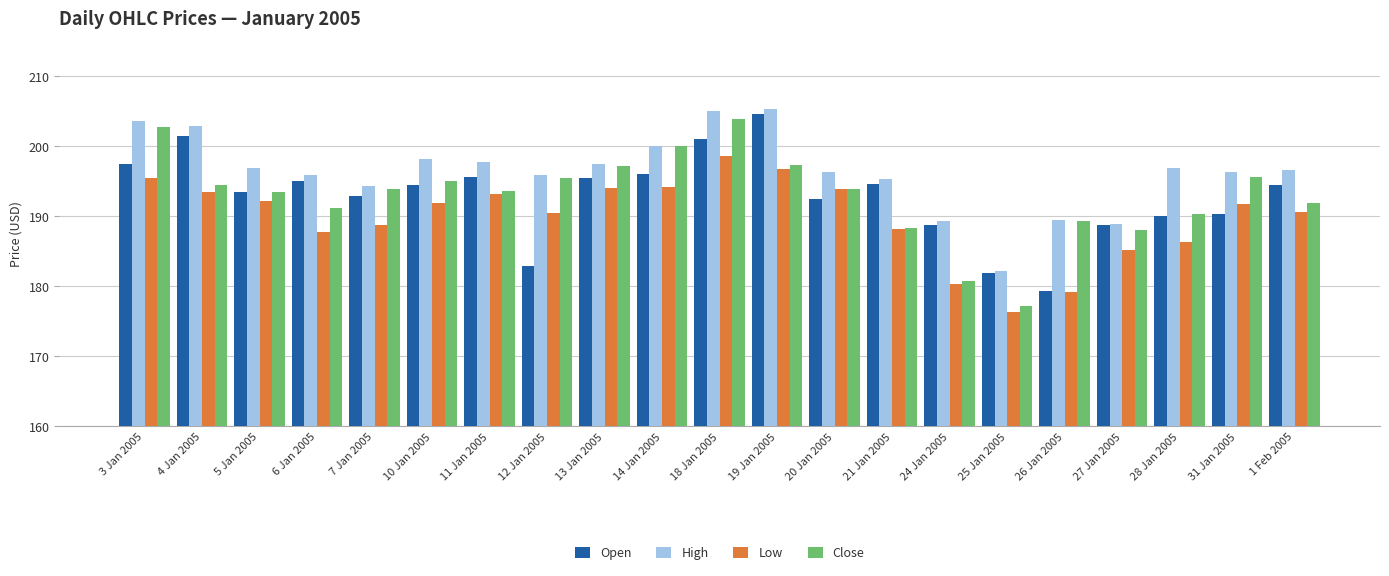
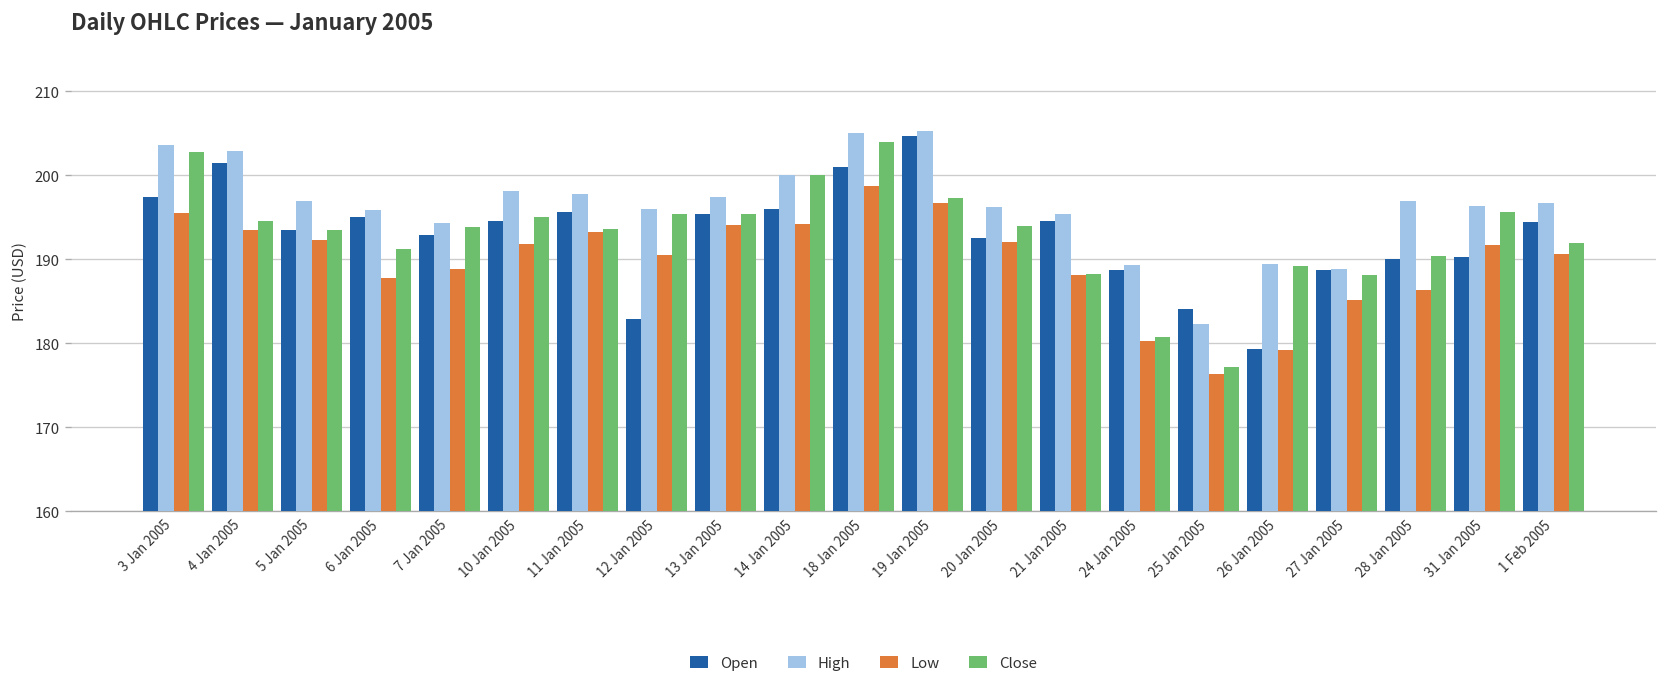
  {
    "Open": {
      "3 Jan 2005": 197,
      "4 Jan 2005": 201,
      "5 Jan 2005": 193,
      "6 Jan 2005": 195,
      "7 Jan 2005": 193,
      "10 Jan 2005": 195,
      "11 Jan 2005": 196,
      "12 Jan 2005": 183,
      "13 Jan 2005": 195,
      "14 Jan 2005": 196,
      "18 Jan 2005": 201,
      "19 Jan 2005": 205,
      "20 Jan 2005": 193,
      "21 Jan 2005": 195,
      "24 Jan 2005": 189,
-     "25 Jan 2005": 182,
+     "25 Jan 2005": 184,
      "26 Jan 2005": 179,
      "27 Jan 2005": 189,
      "28 Jan 2005": 190,
      "31 Jan 2005": 190,
      "1 Feb 2005": 194
    },
    "High": {
      "3 Jan 2005": 204,
      "4 Jan 2005": 203,
      "5 Jan 2005": 197,
      "6 Jan 2005": 196,
      "7 Jan 2005": 194,
      "10 Jan 2005": 198,
      "11 Jan 2005": 198,
      "12 Jan 2005": 196,
      "13 Jan 2005": 197,
      "14 Jan 2005": 200,
      "18 Jan 2005": 205,
      "19 Jan 2005": 205,
      "20 Jan 2005": 196,
      "21 Jan 2005": 195,
      "24 Jan 2005": 189,
      "25 Jan 2005": 182,
      "26 Jan 2005": 189,
      "27 Jan 2005": 189,
      "28 Jan 2005": 197,
      "31 Jan 2005": 196,
      "1 Feb 2005": 197
    },
    "Low": {
      "3 Jan 2005": 195,
      "4 Jan 2005": 193,
      "5 Jan 2005": 192,
      "6 Jan 2005": 188,
      "7 Jan 2005": 189,
      "10 Jan 2005": 192,
      "11 Jan 2005": 193,
      "12 Jan 2005": 191,
      "13 Jan 2005": 194,
      "14 Jan 2005": 194,
      "18 Jan 2005": 199,
      "19 Jan 2005": 197,
-     "20 Jan 2005": 194,
+     "20 Jan 2005": 192,
      "21 Jan 2005": 188,
      "24 Jan 2005": 180,
      "25 Jan 2005": 176,
      "26 Jan 2005": 179,
      "27 Jan 2005": 185,
      "28 Jan 2005": 186,
      "31 Jan 2005": 192,
      "1 Feb 2005": 191
    },
    "Close": {
      "3 Jan 2005": 203,
      "4 Jan 2005": 195,
      "5 Jan 2005": 194,
      "6 Jan 2005": 191,
      "7 Jan 2005": 194,
      "10 Jan 2005": 195,
      "11 Jan 2005": 194,
      "12 Jan 2005": 195,
-     "13 Jan 2005": 197,
+     "13 Jan 2005": 195,
      "14 Jan 2005": 200,
      "18 Jan 2005": 204,
      "19 Jan 2005": 197,
      "20 Jan 2005": 194,
      "21 Jan 2005": 188,
      "24 Jan 2005": 181,
      "25 Jan 2005": 177,
      "26 Jan 2005": 189,
      "27 Jan 2005": 188,
      "28 Jan 2005": 190,
      "31 Jan 2005": 196,
      "1 Feb 2005": 192
    }
  }
